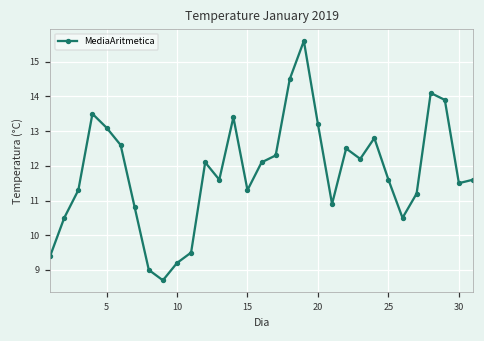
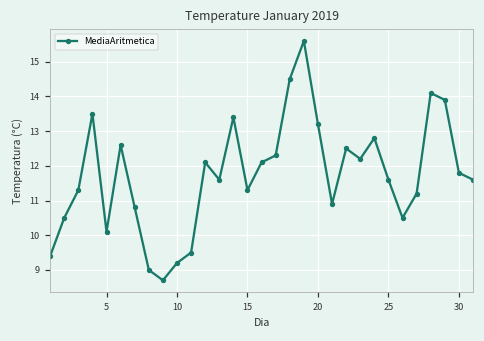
  {
-   "5": 13.1,
+   "5": 10.1,
    "10": 9.2,
    "15": 11.3,
    "20": 13.2,
    "25": 11.6,
-   "30": 11.5
+   "30": 11.8
  }
